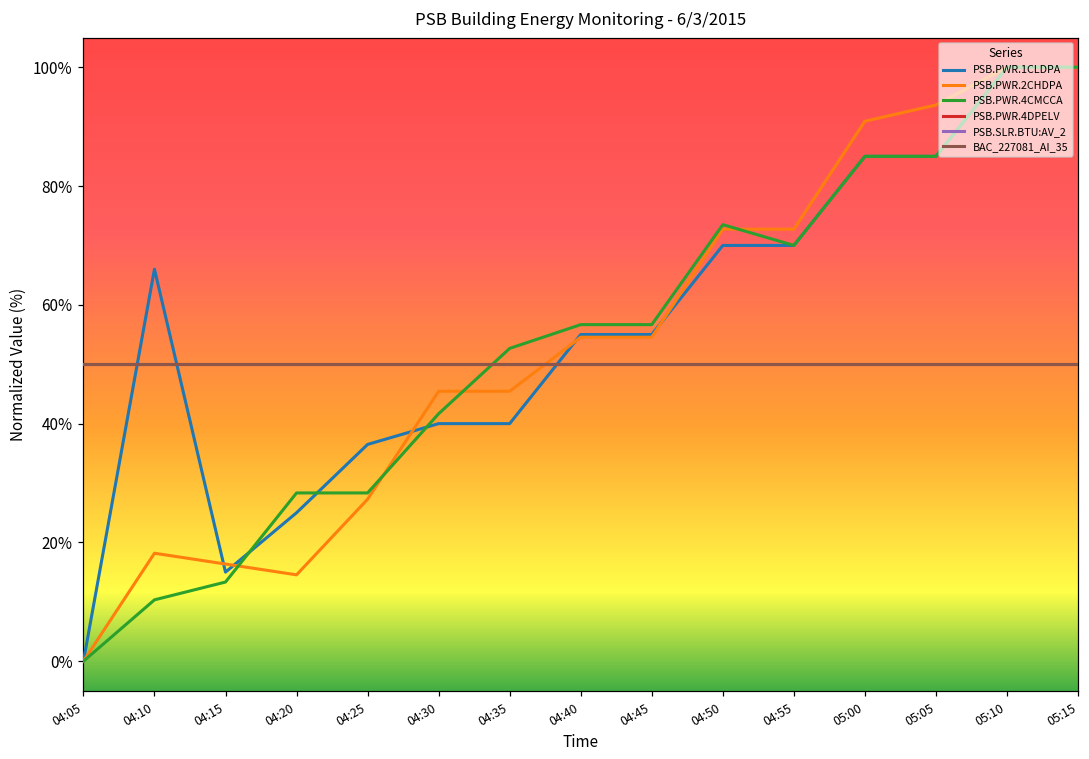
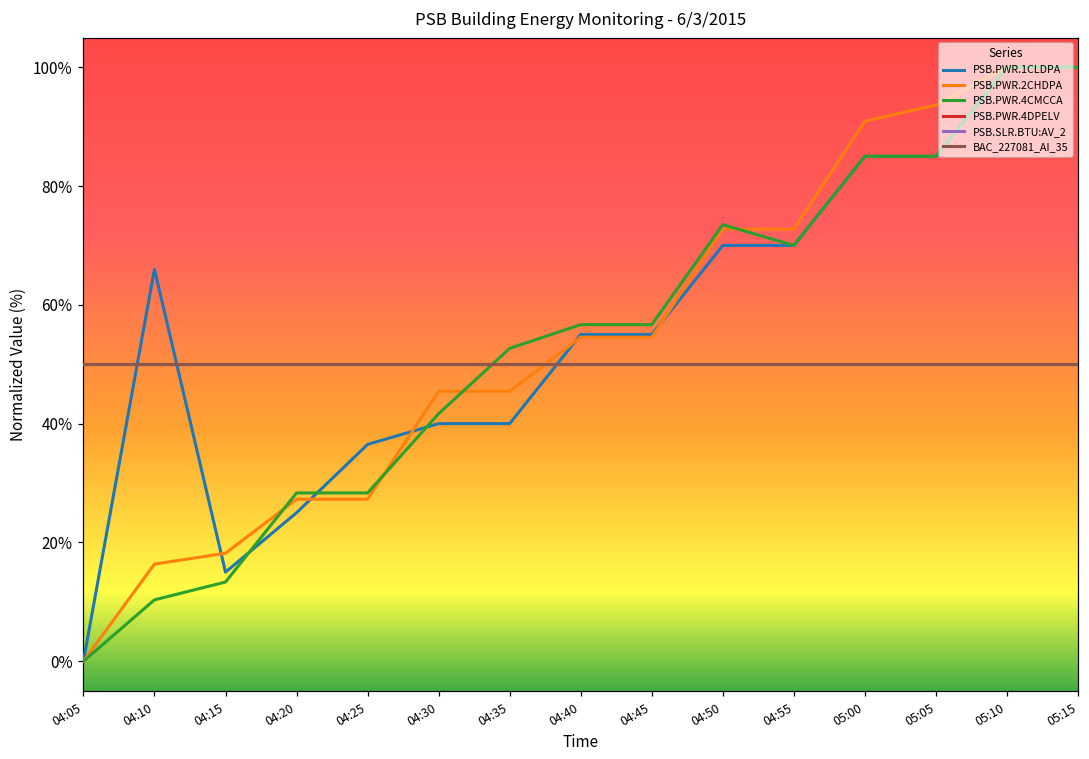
  {
    "PSB.PWR.1CLDPA": {
      "04:10": "66%",
      "04:15": "15%",
      "04:20": "25%",
      "04:25": "36%",
      "04:30": "40%",
      "04:35": "40%",
      "04:50": "70%"
    },
    "PSB.PWR.2CHDPA": {
-     "04:10": "18%",
-     "04:15": "16%",
-     "04:20": "15%",
+     "04:10": "16%",
+     "04:15": "18%",
+     "04:20": "27%",
      "04:25": "27%",
      "04:30": "45%",
      "04:35": "45%",
      "04:50": "73%",
      "04:55": "73%",
      "05:00": "91%",
      "05:05": "94%"
    },
    "PSB.PWR.4CMCCA": {
      "04:10": "10%",
      "04:15": "13%",
      "04:20": "28%",
      "04:25": "28%",
      "04:30": "42%",
      "04:35": "53%",
      "04:40": "57%",
      "04:45": "57%",
      "04:50": "73%"
    },
    "BAC_227081_AI_35": {
      "04:05": "50%",
      "04:10": "50%",
      "04:15": "50%",
      "04:20": "50%",
      "04:25": "50%",
      "04:30": "50%",
      "04:35": "50%",
      "04:40": "50%",
      "04:45": "50%",
      "04:50": "50%",
      "04:55": "50%",
      "05:00": "50%",
      "05:05": "50%",
      "05:10": "50%",
      "05:15": "50%"
    }
  }
